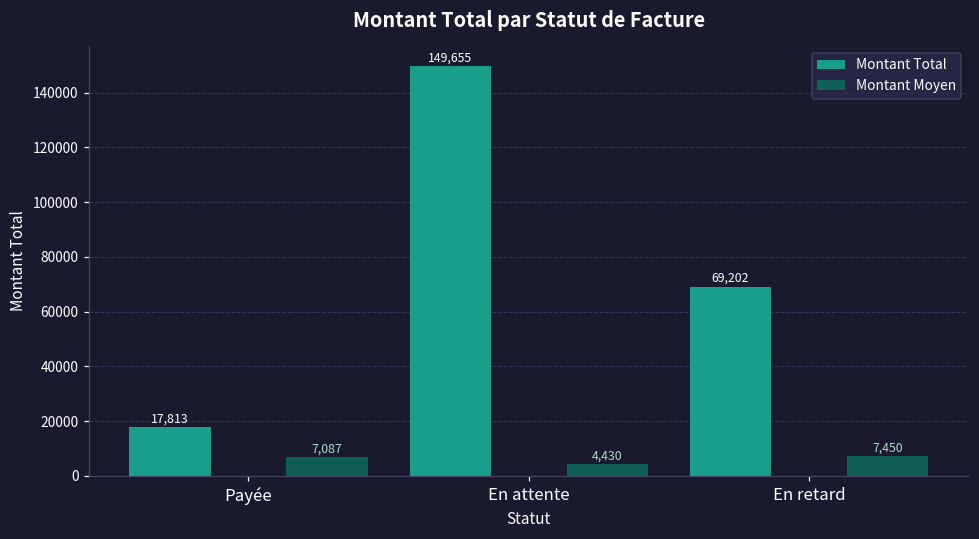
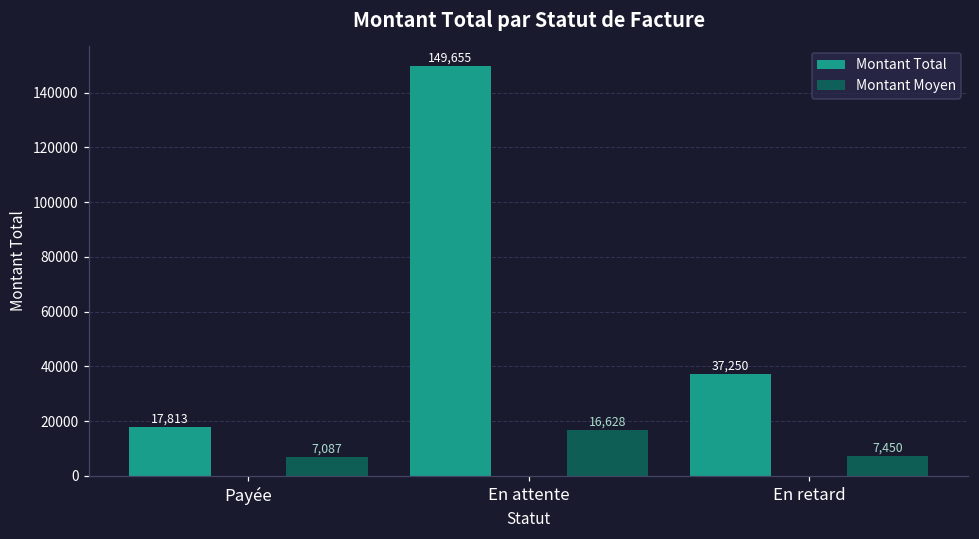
  {
    "Montant Total": {
      "Payée": "17,813",
      "En attente": "149,655",
-     "En retard": "69,202"
+     "En retard": "37,250"
    },
    "Montant Moyen": {
      "Payée": "7,087",
-     "En attente": "4,430",
+     "En attente": "16,628",
      "En retard": "7,450"
    }
  }
